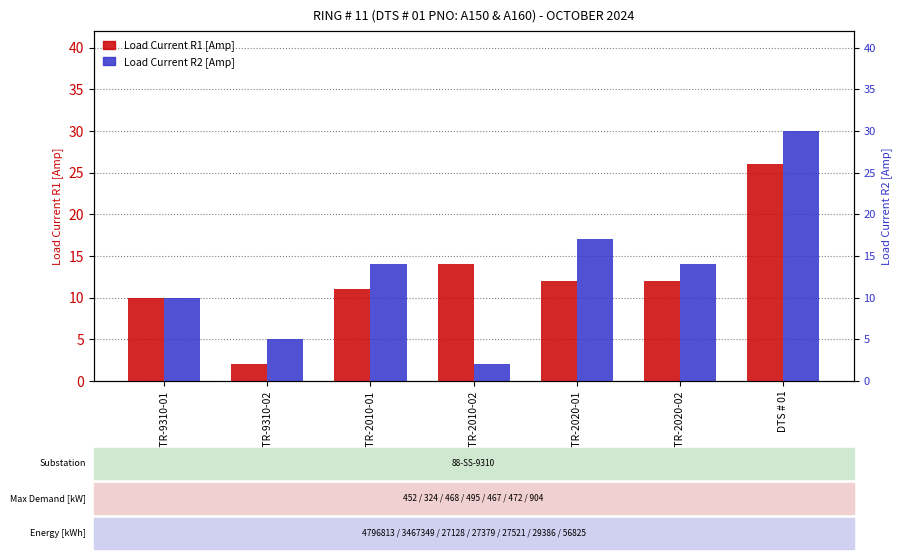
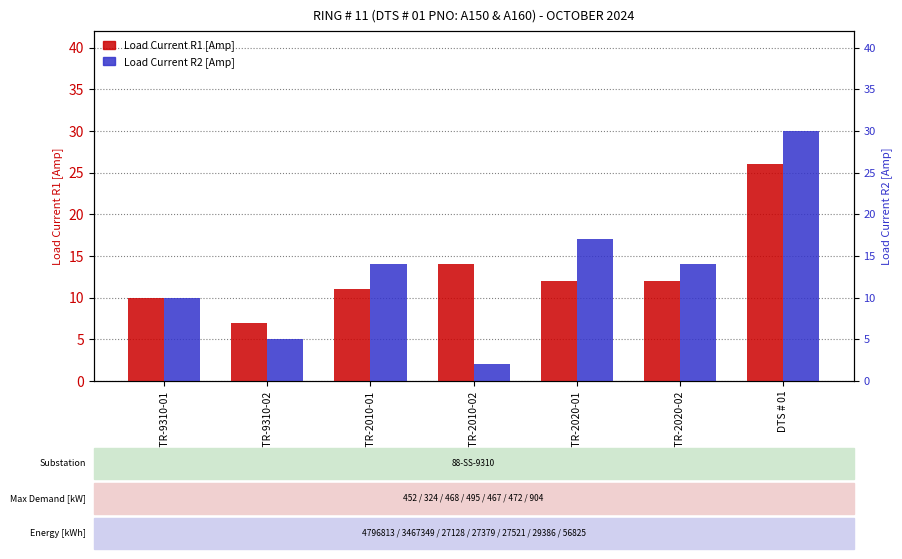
  {
    "Load Current R1 [Amp]": {
      "88-TR-9310-01": 10,
-     "88-TR-9310-02": 2,
+     "88-TR-9310-02": 7,
      "88-TR-2010-01": 11,
      "88-TR-2010-02": 14,
      "88-TR-2020-01": 12,
      "88-TR-2020-02": 12,
      "DTS # 01": 26
    },
    "Load Current R2 [Amp]": {
      "88-TR-9310-01": 10,
      "88-TR-9310-02": 5,
      "88-TR-2010-01": 14,
      "88-TR-2010-02": 2,
      "88-TR-2020-01": 17,
      "88-TR-2020-02": 14,
      "DTS # 01": 30
    }
  }
